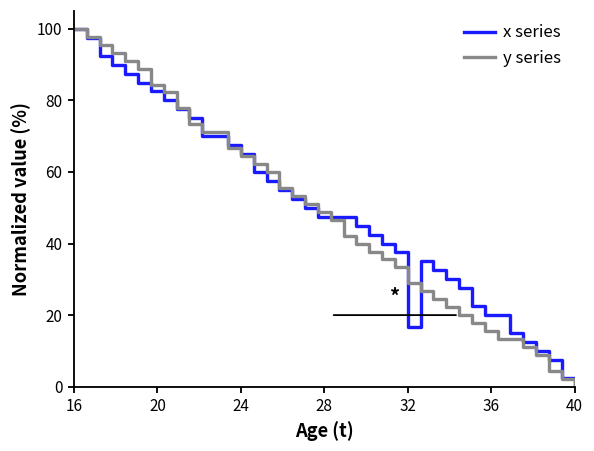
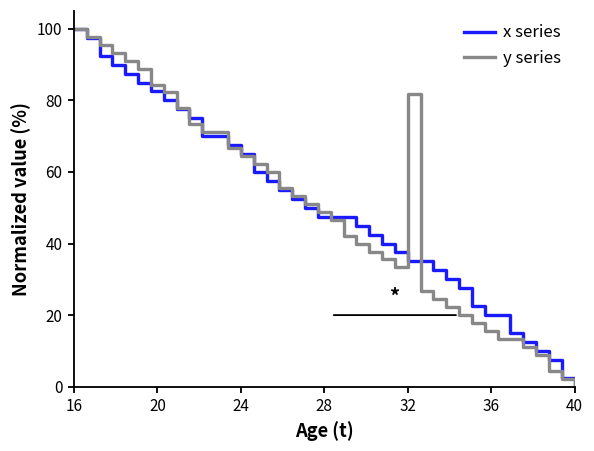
  {
    "x series": {
-     "32": 17
+     "32": 35
    },
    "y series": {
-     "32": 29
+     "32": 82
    }
  }
